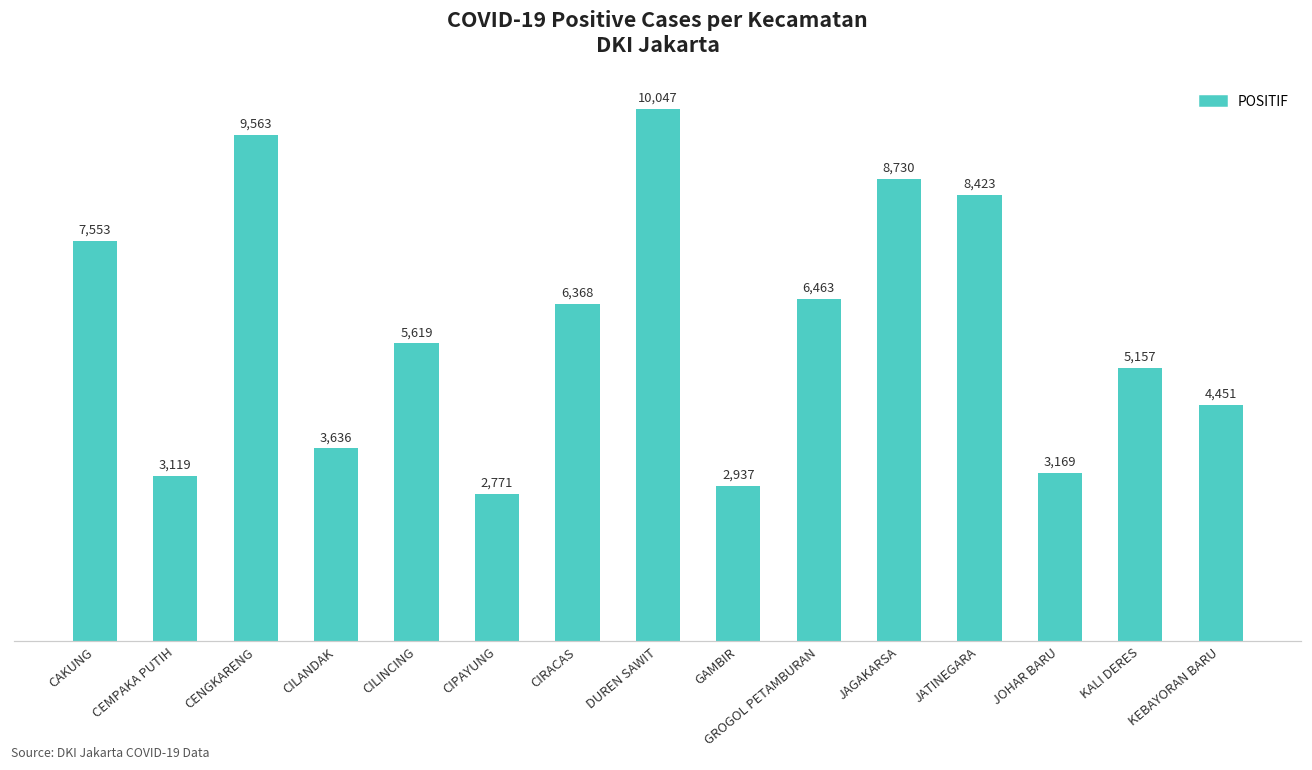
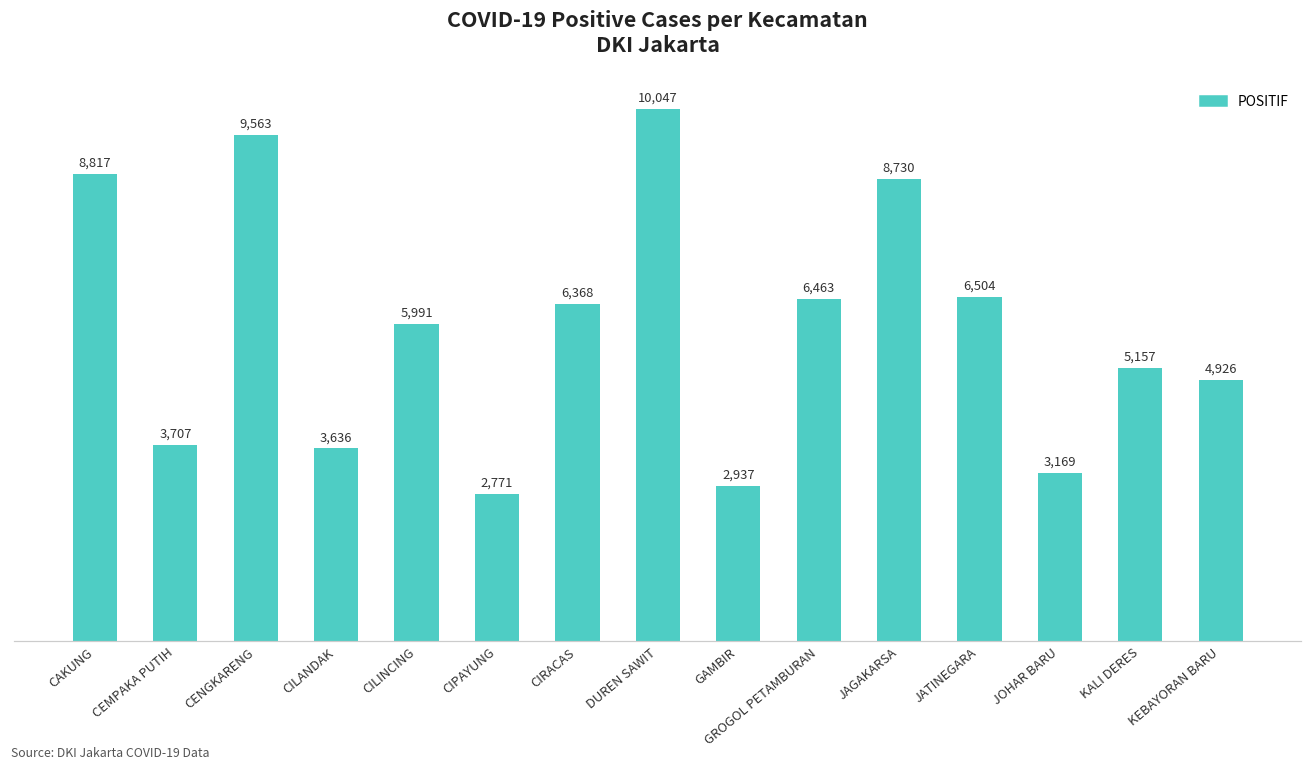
  {
-   "CAKUNG": "7,553",
-   "CEMPAKA PUTIH": "3,119",
+   "CAKUNG": "8,817",
+   "CEMPAKA PUTIH": "3,707",
    "CENGKARENG": "9,563",
    "CILANDAK": "3,636",
-   "CILINCING": "5,619",
+   "CILINCING": "5,991",
    "CIPAYUNG": "2,771",
    "CIRACAS": "6,368",
    "DUREN SAWIT": "10,047",
    "GAMBIR": "2,937",
    "GROGOL PETAMBURAN": "6,463",
    "JAGAKARSA": "8,730",
-   "JATINEGARA": "8,423",
+   "JATINEGARA": "6,504",
    "JOHAR BARU": "3,169",
    "KALI DERES": "5,157",
-   "KEBAYORAN BARU": "4,451"
+   "KEBAYORAN BARU": "4,926"
  }
